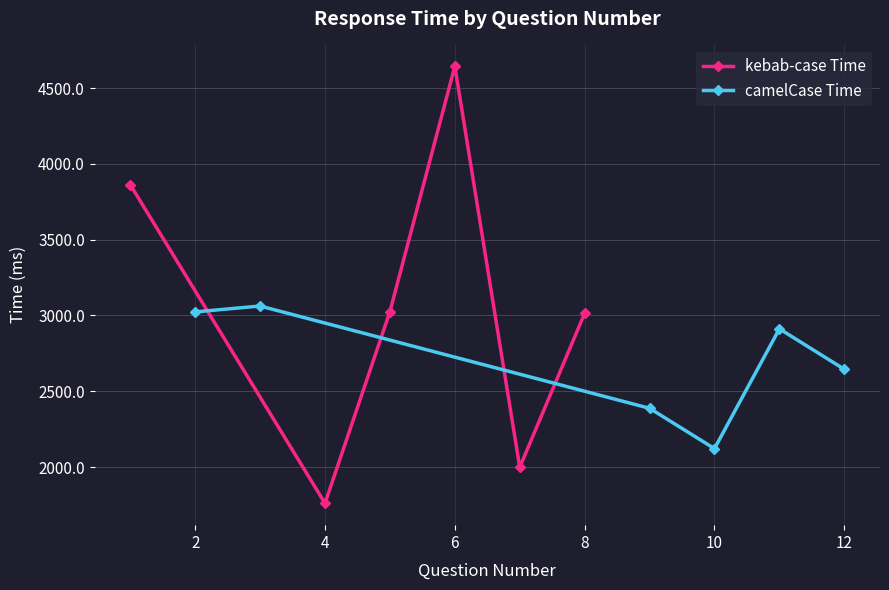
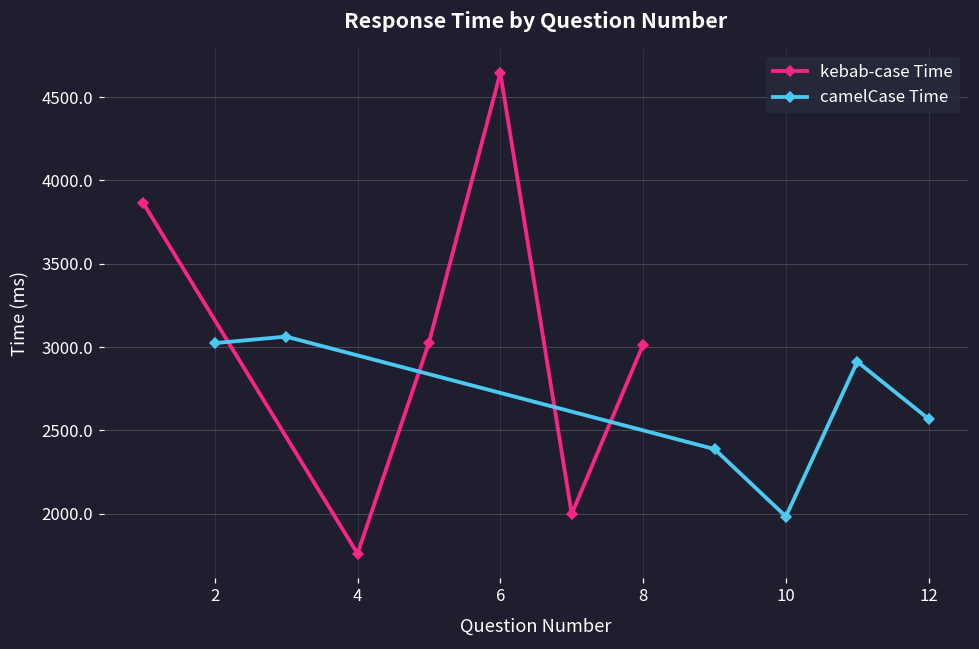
  {
    "kebab-case Time": {
      "4": 1760,
      "6": 4640,
      "8": 3010
    },
    "camelCase Time": {
      "2": 3020,
-     "10": 2120,
-     "12": 2650
+     "10": 1980,
+     "12": 2570
    }
  }
